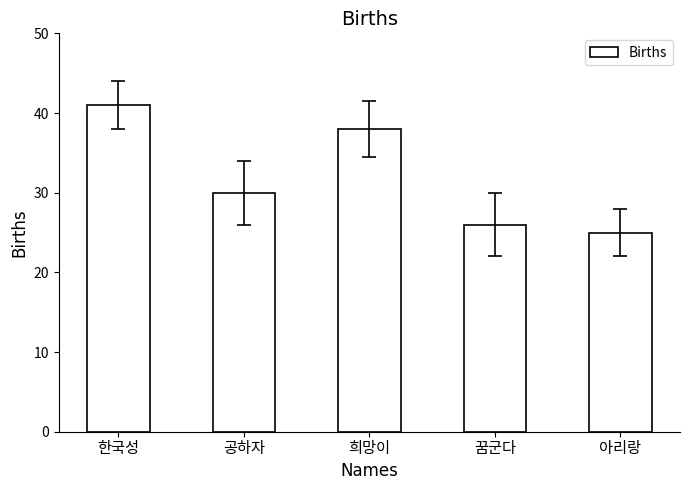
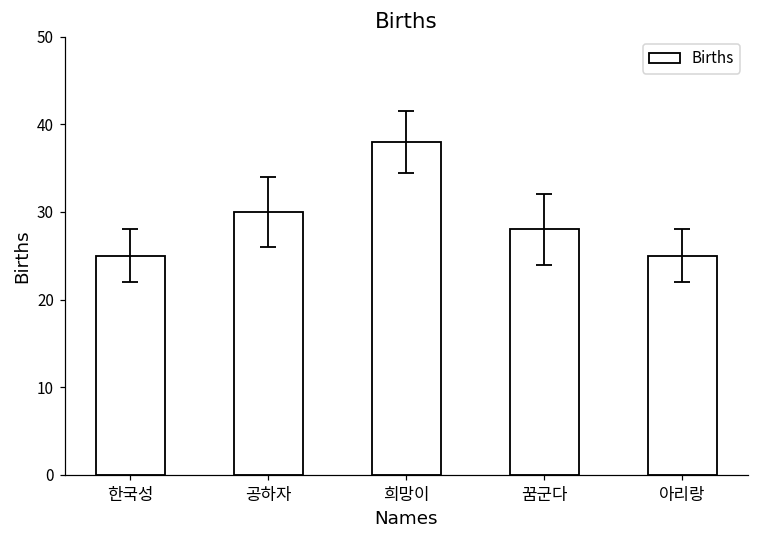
  {
    "Births": {
-     "한국성": 41,
+     "한국성": 25,
      "공하자": 30,
      "희망이": 38,
-     "꿈군다": 26,
+     "꿈군다": 28,
      "아리랑": 25
    }
  }
